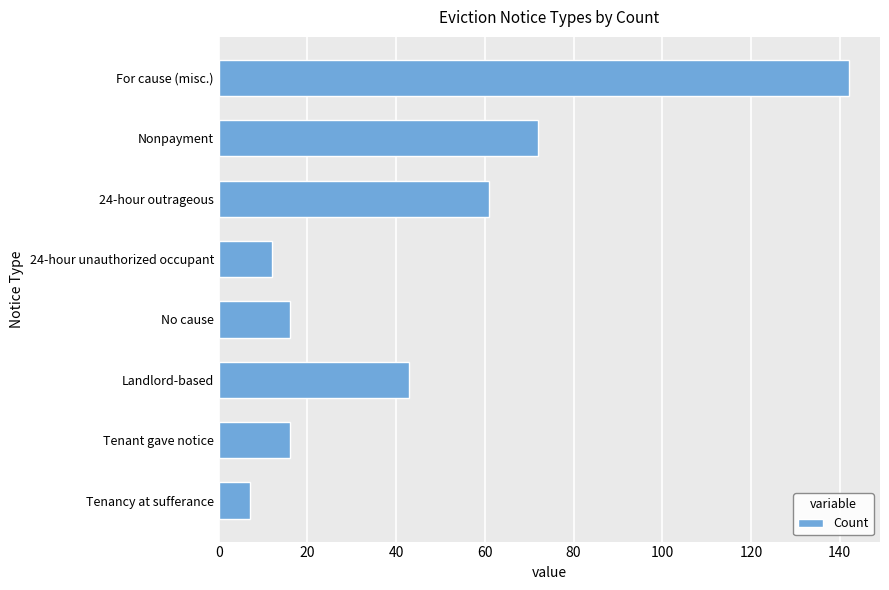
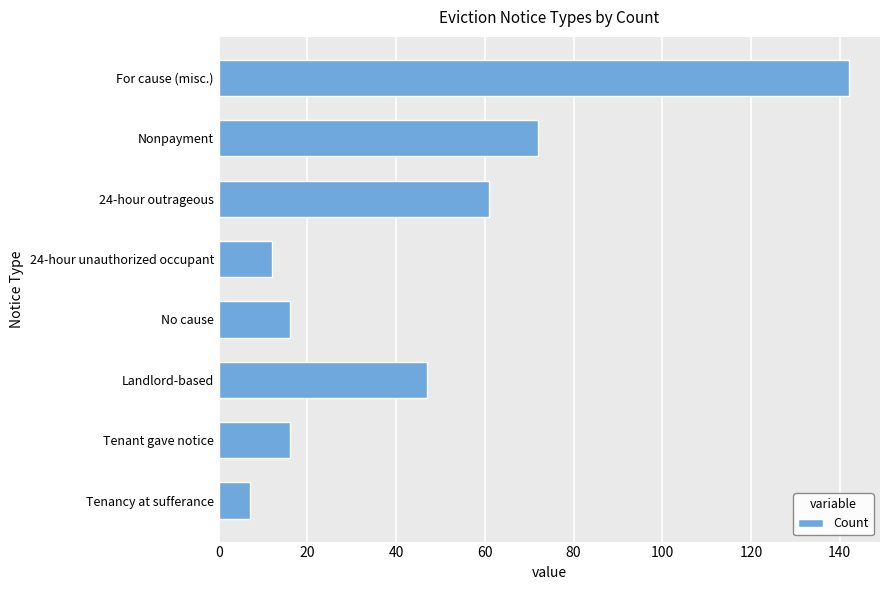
  {
    "For cause (misc.)": 142,
    "Nonpayment": 72,
    "24-hour outrageous": 61,
    "24-hour unauthorized occupant": 12,
    "No cause": 16,
-   "Landlord-based": 43,
+   "Landlord-based": 47,
    "Tenant gave notice": 16,
    "Tenancy at sufferance": 7
  }
